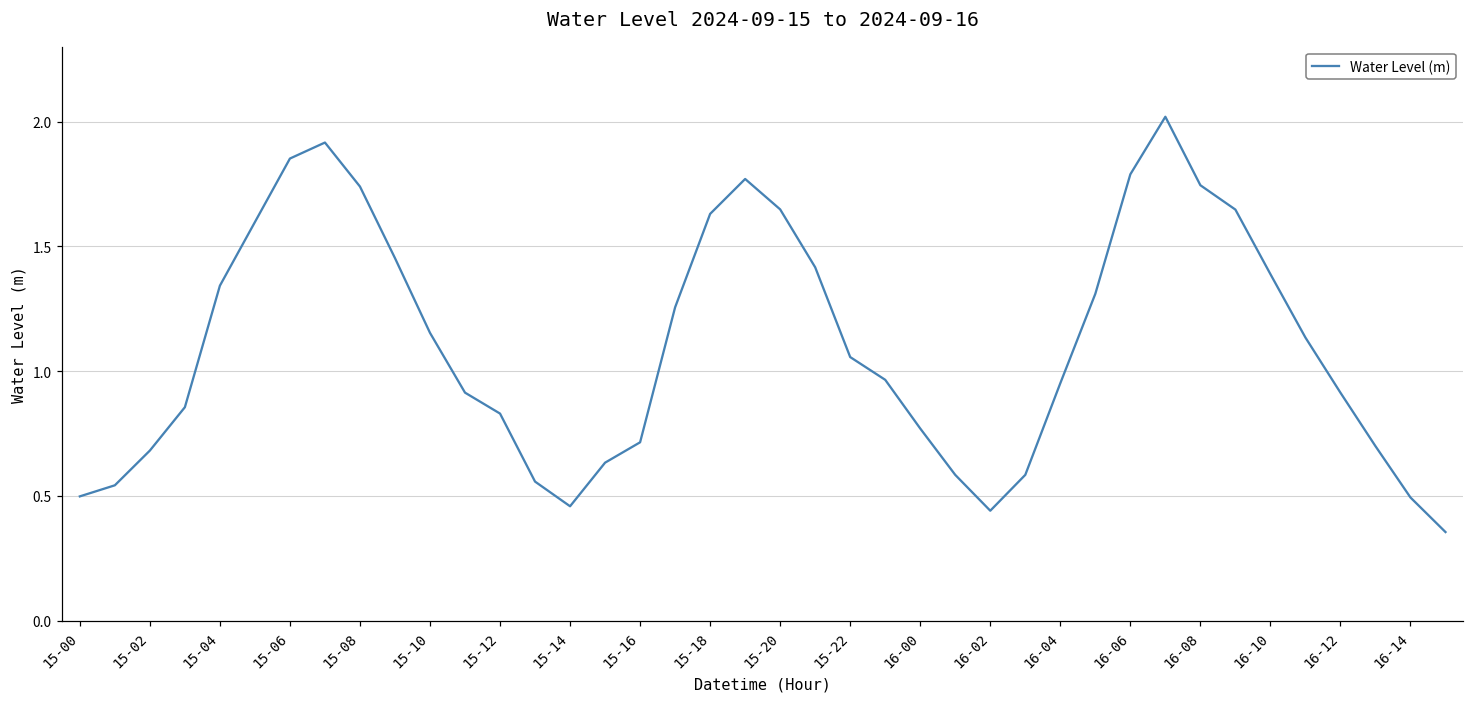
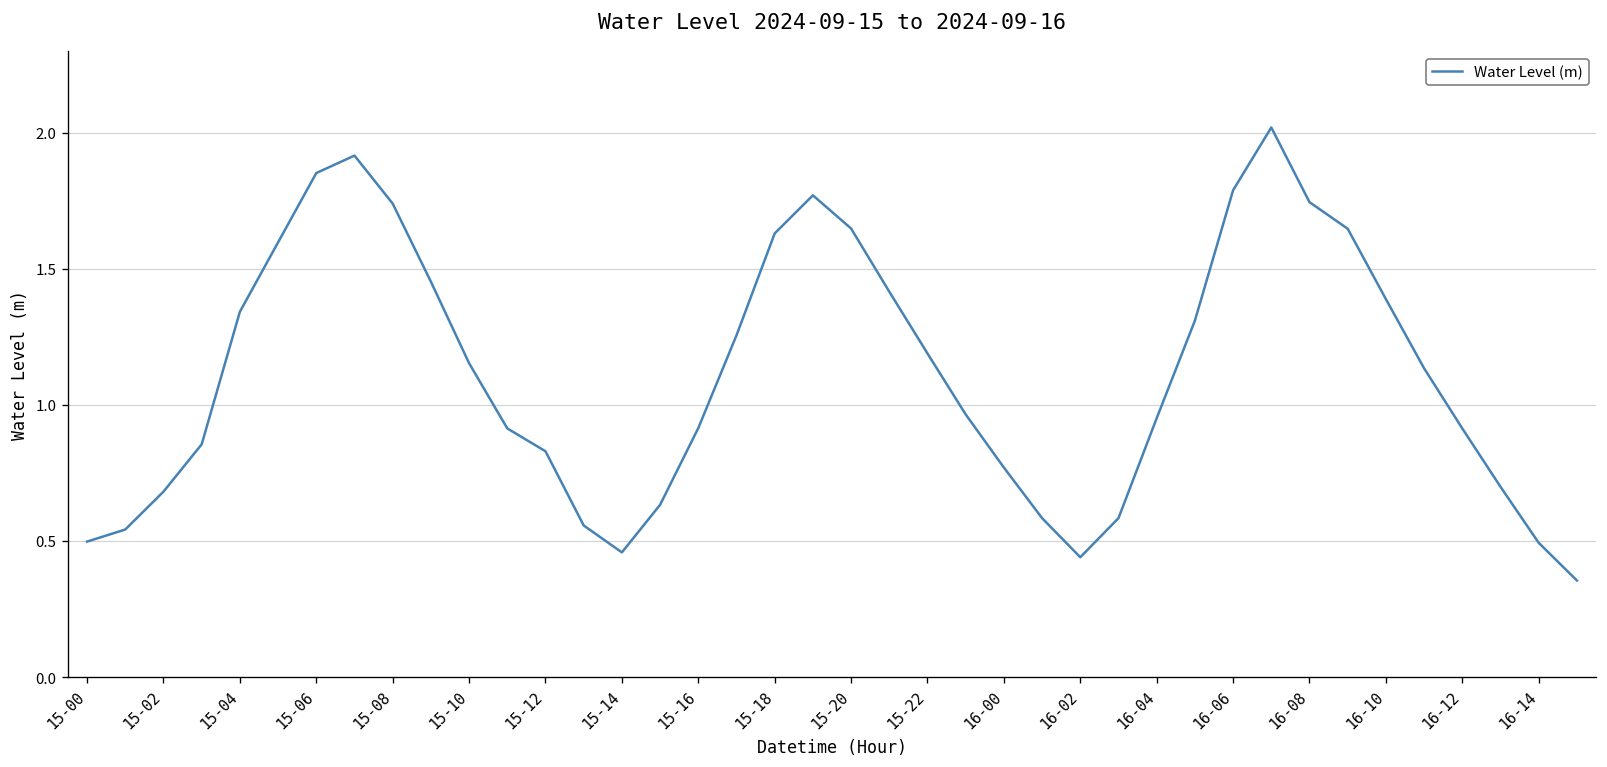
  {
    "15-00": 0.50,
    "15-02": 0.68,
    "15-04": 1.34,
    "15-06": 1.85,
    "15-08": 1.74,
    "15-10": 1.15,
    "15-12": 0.83,
    "15-14": 0.46,
-   "15-16": 0.71,
+   "15-16": 0.91,
    "15-18": 1.63,
    "15-20": 1.65,
-   "15-22": 1.06,
+   "15-22": 1.19,
    "16-00": 0.77,
    "16-02": 0.44,
    "16-04": 0.95,
    "16-06": 1.79,
    "16-08": 1.75,
    "16-10": 1.39,
    "16-12": 0.91,
    "16-14": 0.49
  }
